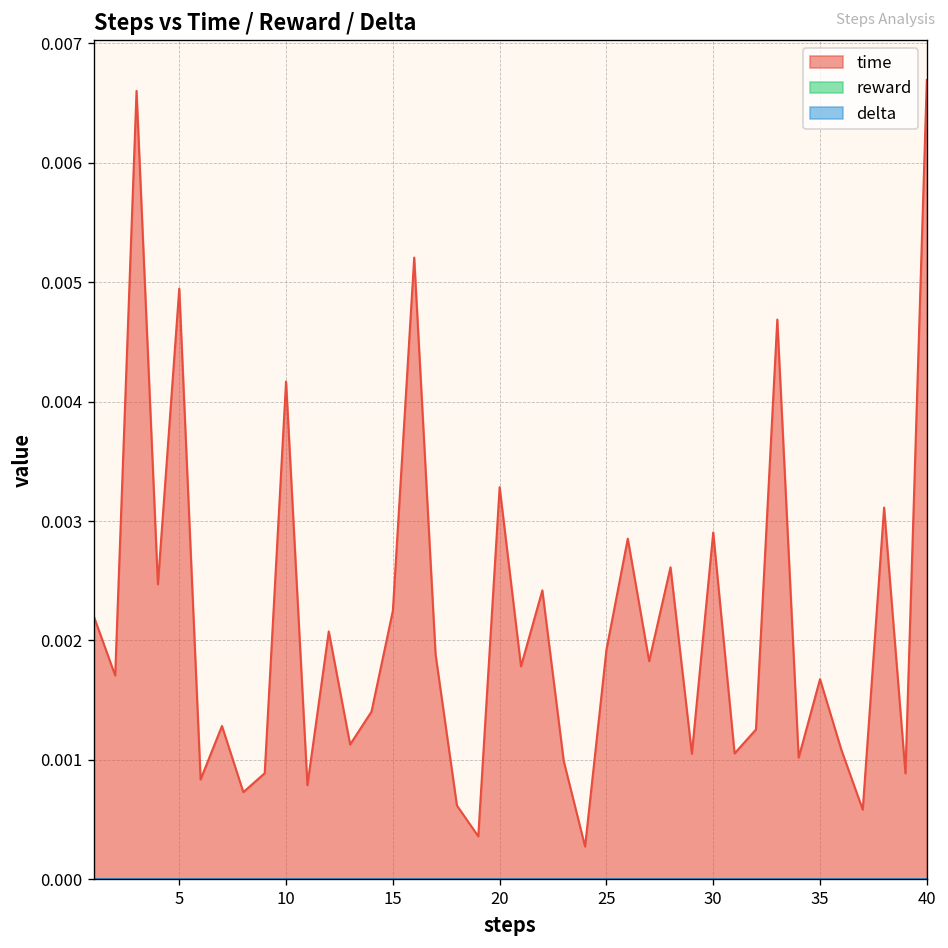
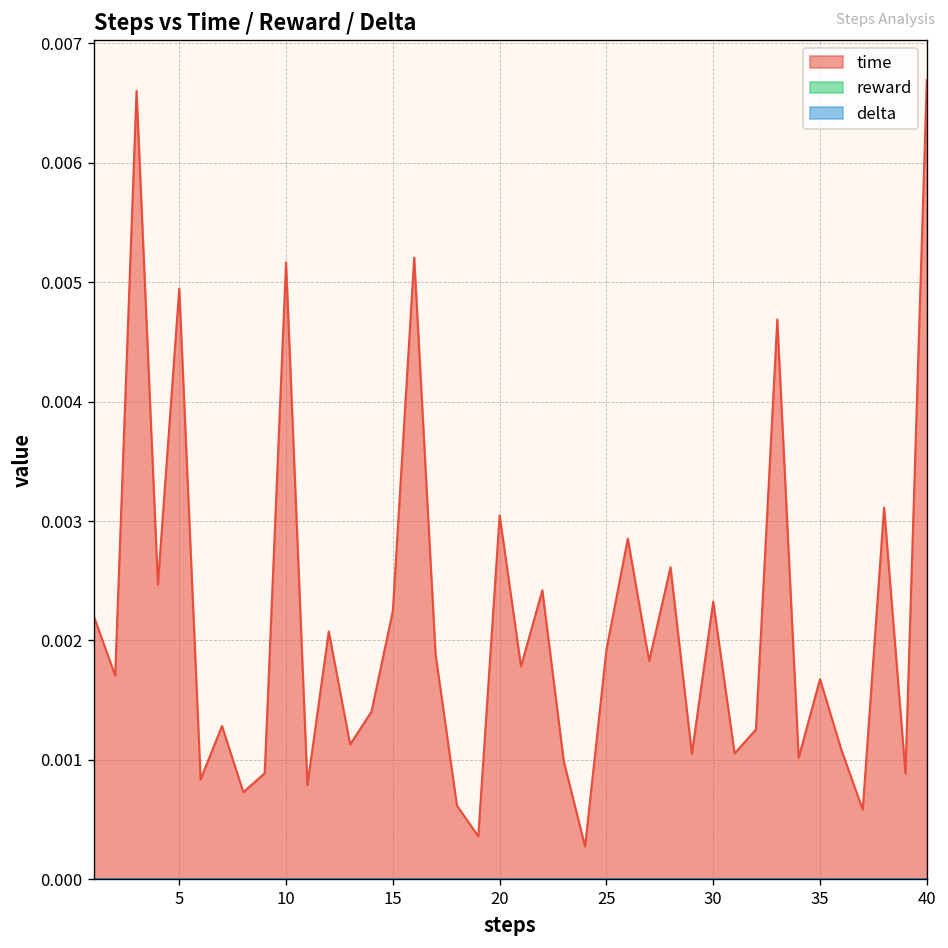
  {
    "time": {
      "5": 0.0049,
-     "10": 0.0042,
+     "10": 0.0052,
      "15": 0.0022,
-     "20": 0.0033,
+     "20": 0.0030,
      "25": 0.0019,
-     "30": 0.0029,
+     "30": 0.0023,
      "35": 0.0017,
      "40": 0.0067
    },
    "delta": {
      "5": 0.0000,
      "10": 0.0000,
      "15": 0.0000,
      "20": 0.0000,
      "25": 0.0000,
      "30": 0.0000,
      "35": 0.0000,
      "40": 0.0000
    }
  }
